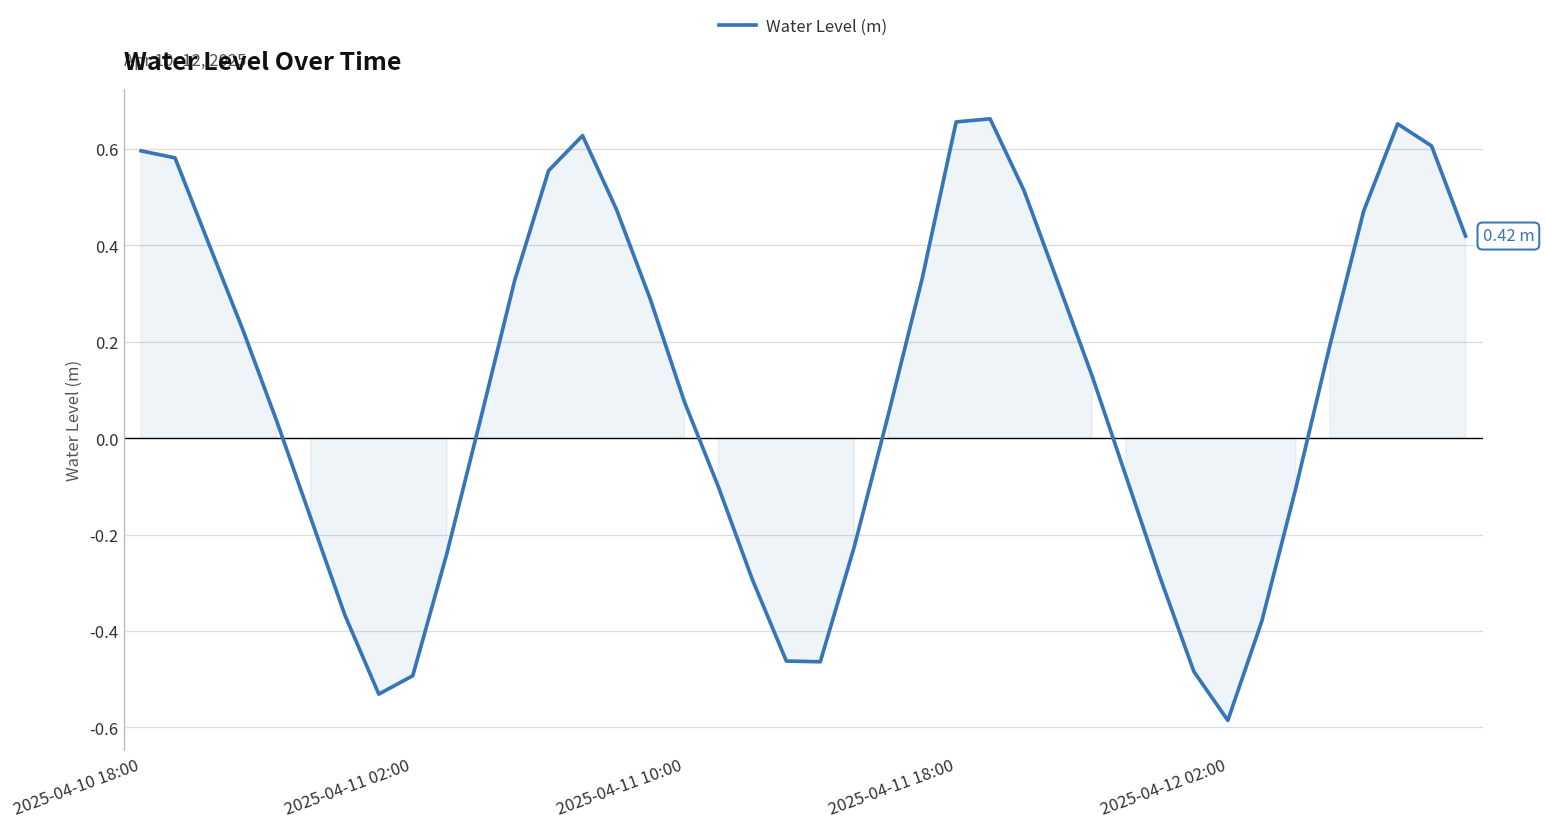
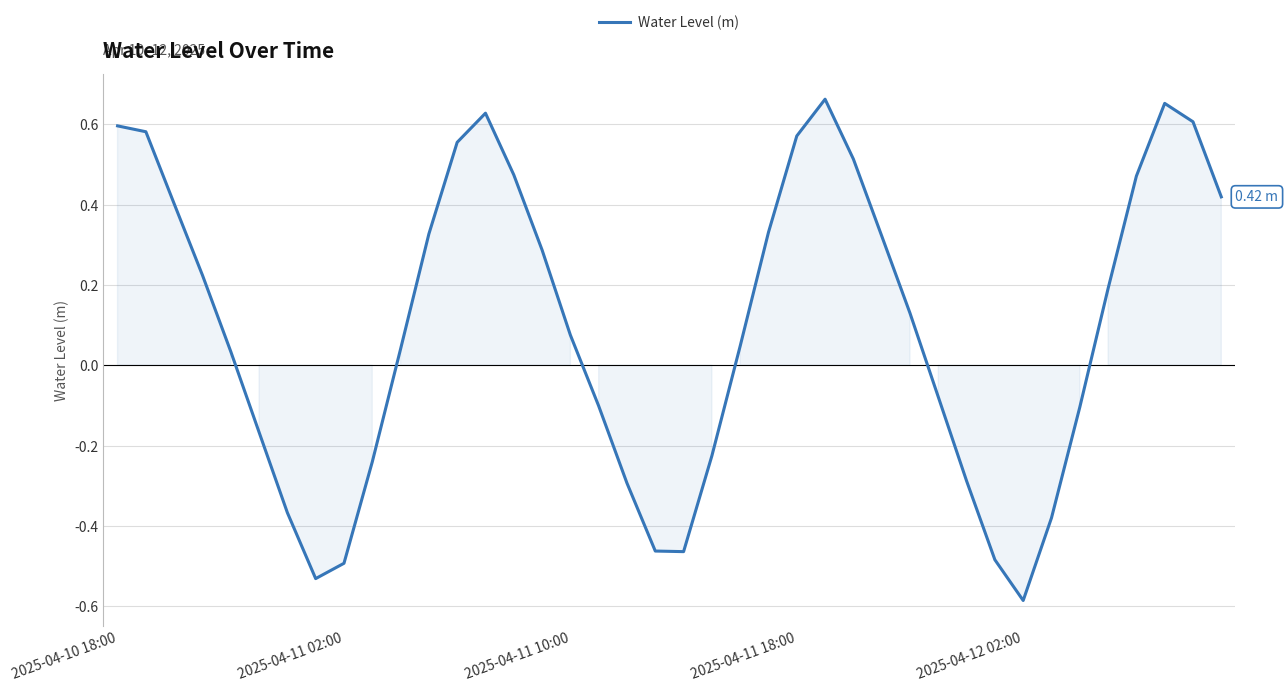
  {
    "2025-04-10 18:00": 0.60,
    "2025-04-11 02:00": -0.49,
    "2025-04-11 10:00": 0.08,
-   "2025-04-11 18:00": 0.66,
+   "2025-04-11 18:00": 0.57,
    "2025-04-12 02:00": -0.59
  }
